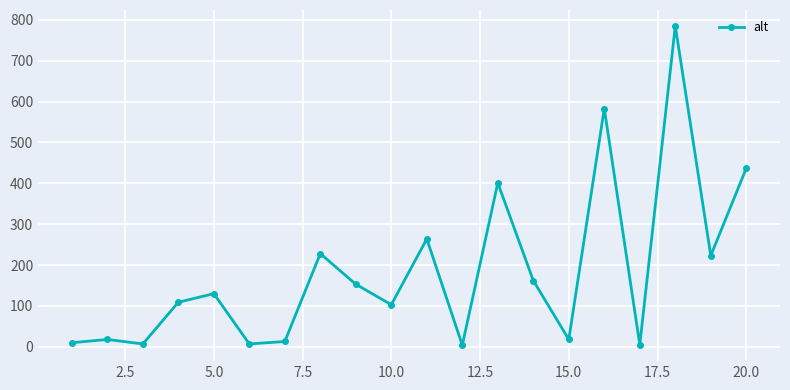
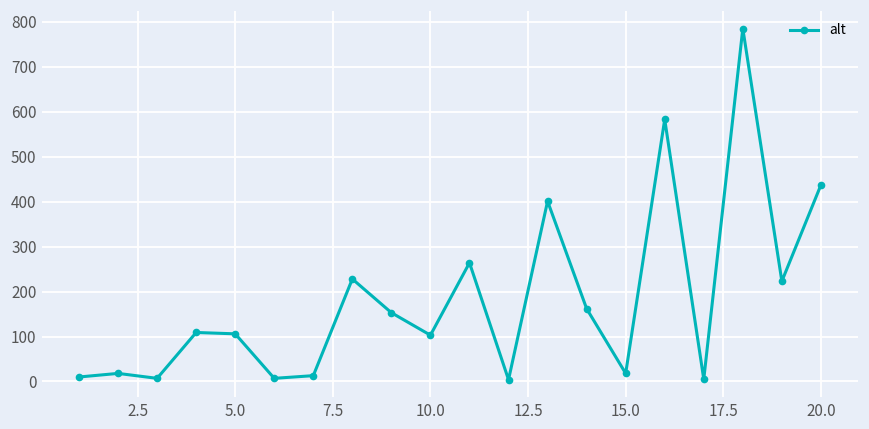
  {
-   "5.0": 130,
+   "5.0": 110,
    "10.0": 100,
    "15.0": 20,
    "20.0": 440
  }
